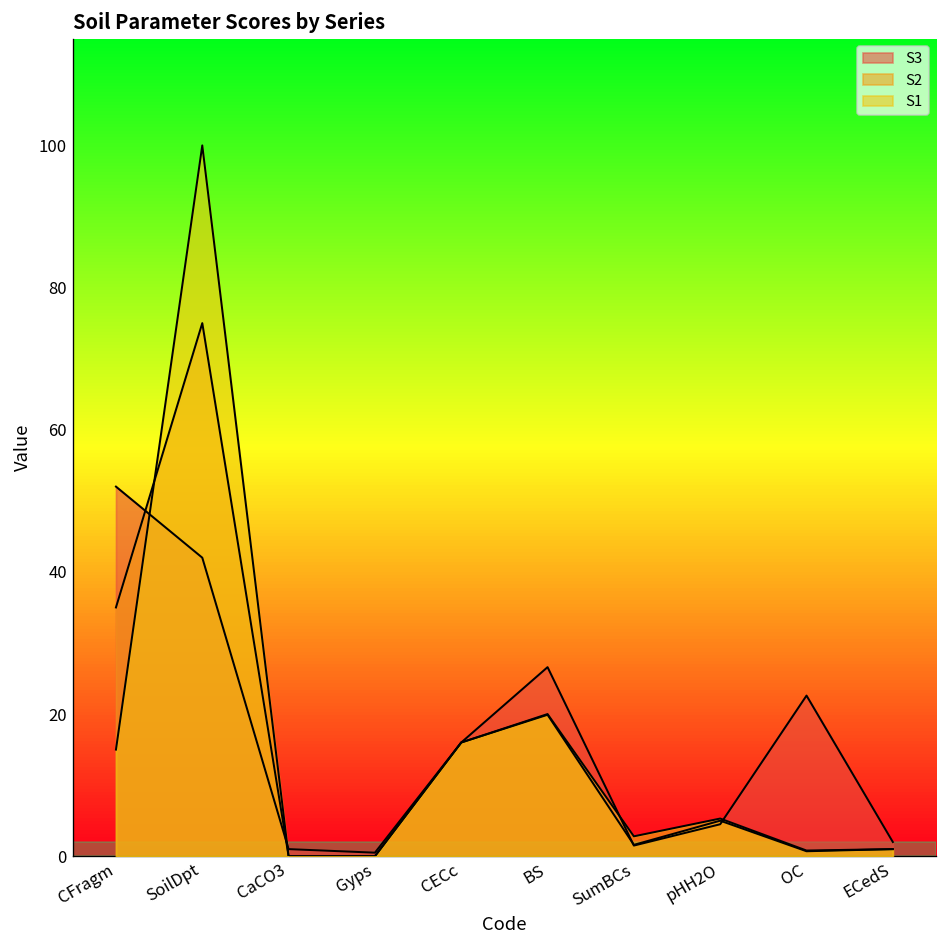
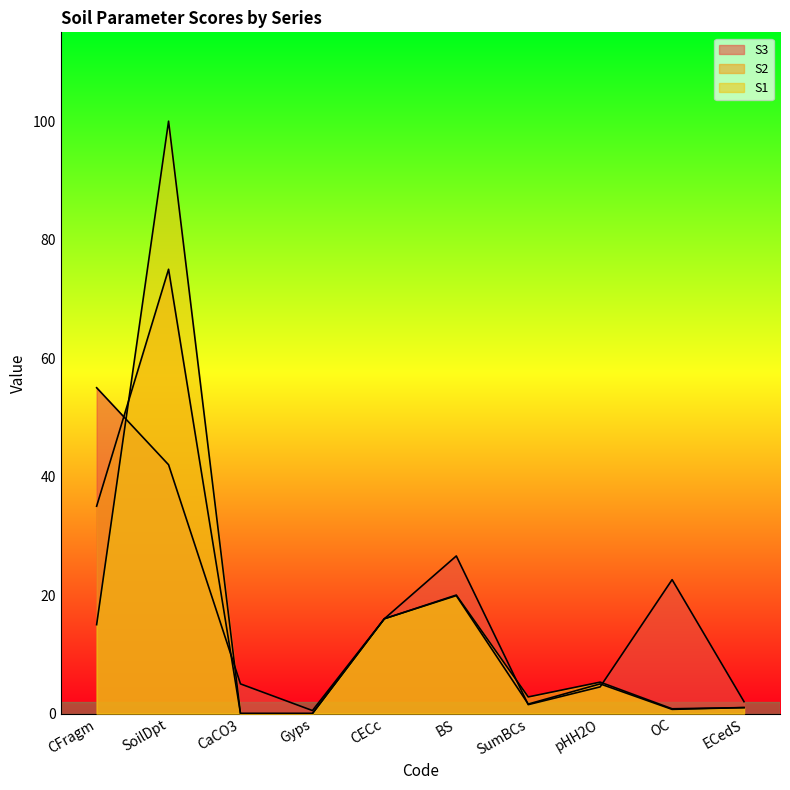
  {
    "S3": {
-     "CFragm": 52,
+     "CFragm": 55,
      "SoilDpt": 42,
-     "CaCO3": 1,
+     "CaCO3": 5,
      "Gyps": 1,
      "BS": 27,
      "pHH2O": 5,
      "OC": 23,
      "ECedS": 2
    }
  }
